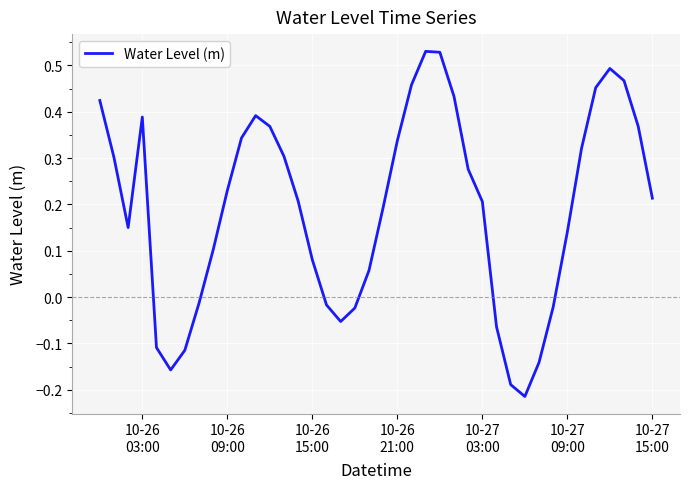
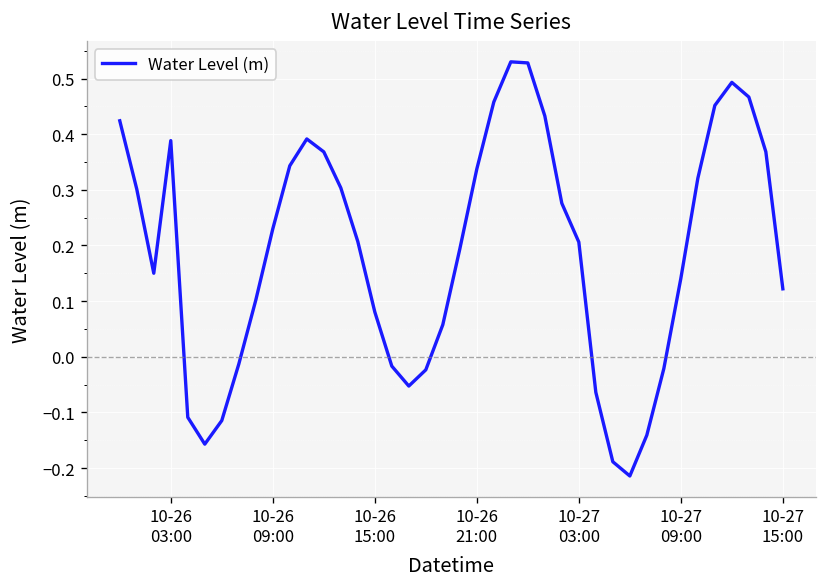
  {
    "10-26 03:00": 0.39,
    "10-26 09:00": 0.23,
    "10-26 15:00": 0.08,
    "10-26 21:00": 0.34,
    "10-27 03:00": 0.21,
    "10-27 09:00": 0.14,
-   "10-27 15:00": 0.21
+   "10-27 15:00": 0.12
  }
